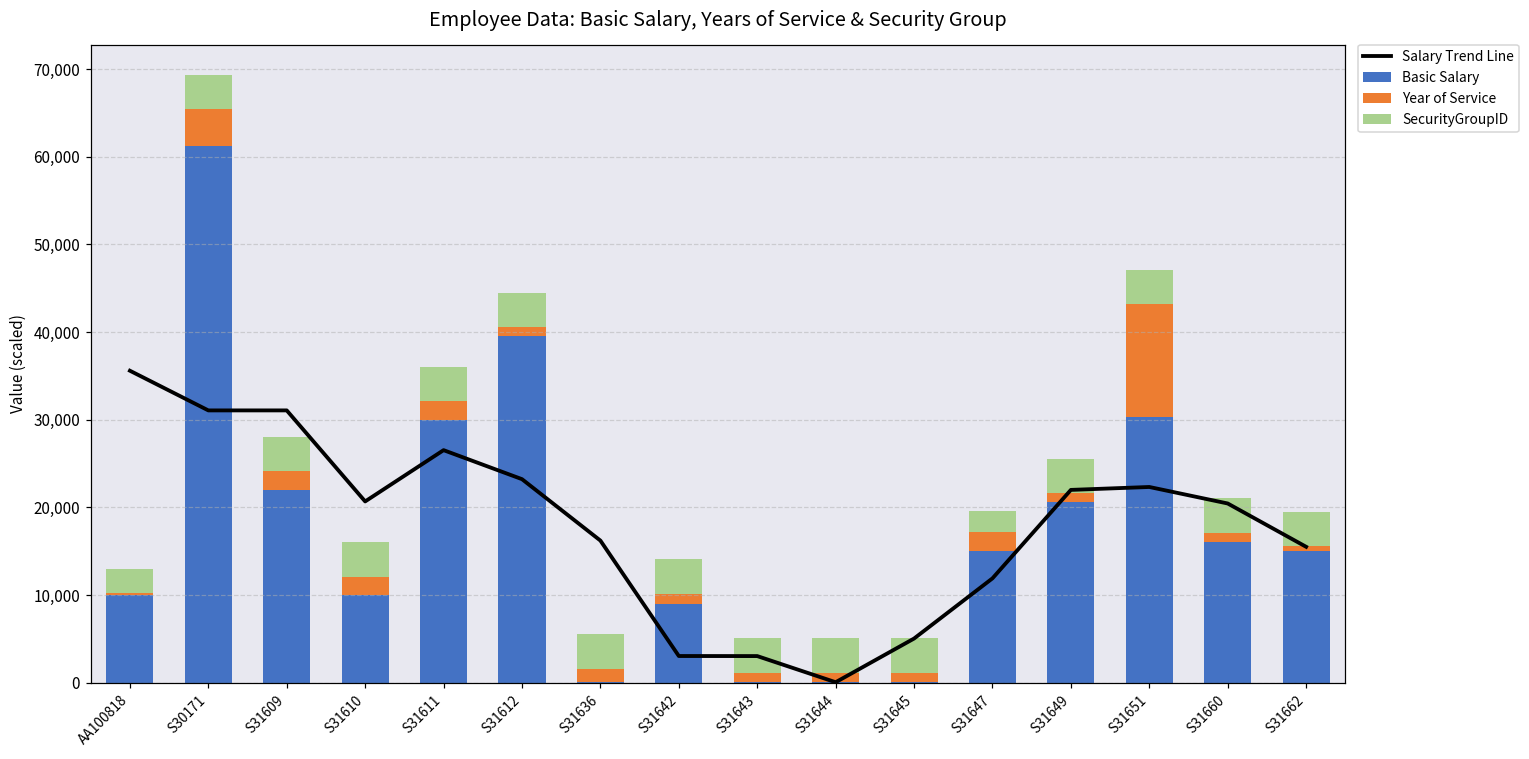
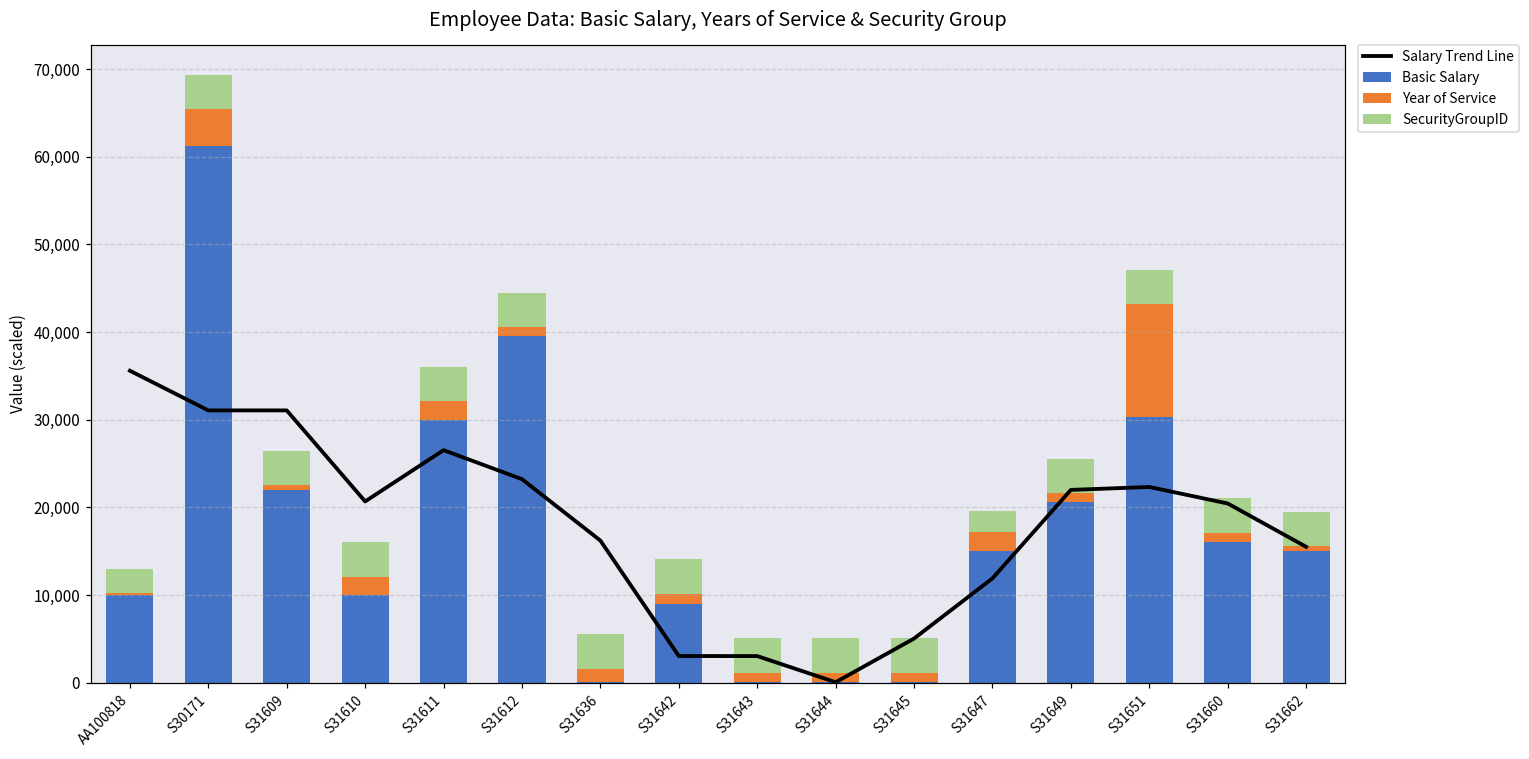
  {
    "Salary Trend Line": {
      "AA100818": "36,000",
      "S30171": "31,000",
      "S31609": "31,000",
      "S31610": "21,000",
      "S31611": "27,000",
      "S31612": "23,000",
      "S31636": "16,000",
      "S31642": "3,000",
      "S31643": "3,000",
      "S31644": "0",
      "S31645": "5,000",
      "S31647": "12,000",
      "S31649": "22,000",
      "S31651": "22,000",
      "S31660": "20,000",
      "S31662": "16,000"
    },
    "Basic Salary": {
      "AA100818": "10,000",
      "S30171": "61,000",
      "S31609": "22,000",
      "S31610": "10,000",
      "S31611": "30,000",
      "S31612": "40,000",
      "S31642": "9,000",
      "S31647": "15,000",
      "S31649": "21,000",
      "S31651": "30,000",
      "S31660": "16,000",
      "S31662": "15,000"
    },
    "Year of Service": {
      "S30171": "4,000",
-     "S31609": "2,000",
+     "S31609": "1,000",
      "S31610": "2,000",
      "S31611": "2,000",
      "S31612": "1,000",
      "S31636": "2,000",
      "S31642": "1,000",
      "S31643": "1,000",
      "S31644": "1,000",
      "S31645": "1,000",
      "S31647": "2,000",
      "S31649": "1,000",
      "S31651": "13,000",
      "S31660": "1,000",
      "S31662": "1,000"
    },
    "SecurityGroupID": {
      "AA100818": "3,000",
      "S30171": "4,000",
      "S31609": "4,000",
      "S31610": "4,000",
      "S31611": "4,000",
      "S31612": "4,000",
      "S31636": "4,000",
      "S31642": "4,000",
      "S31643": "4,000",
      "S31644": "4,000",
      "S31645": "4,000",
      "S31647": "2,000",
      "S31649": "4,000",
      "S31651": "4,000",
      "S31660": "4,000",
      "S31662": "4,000"
    }
  }
